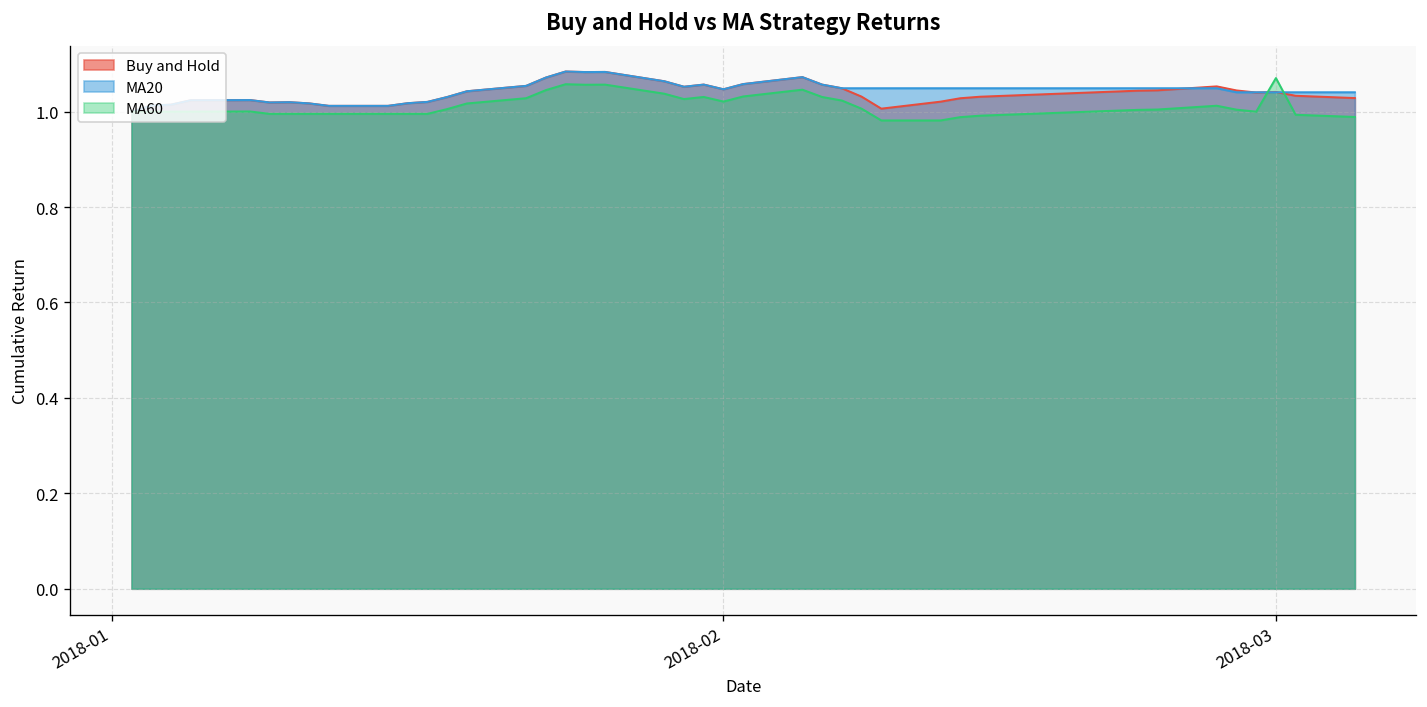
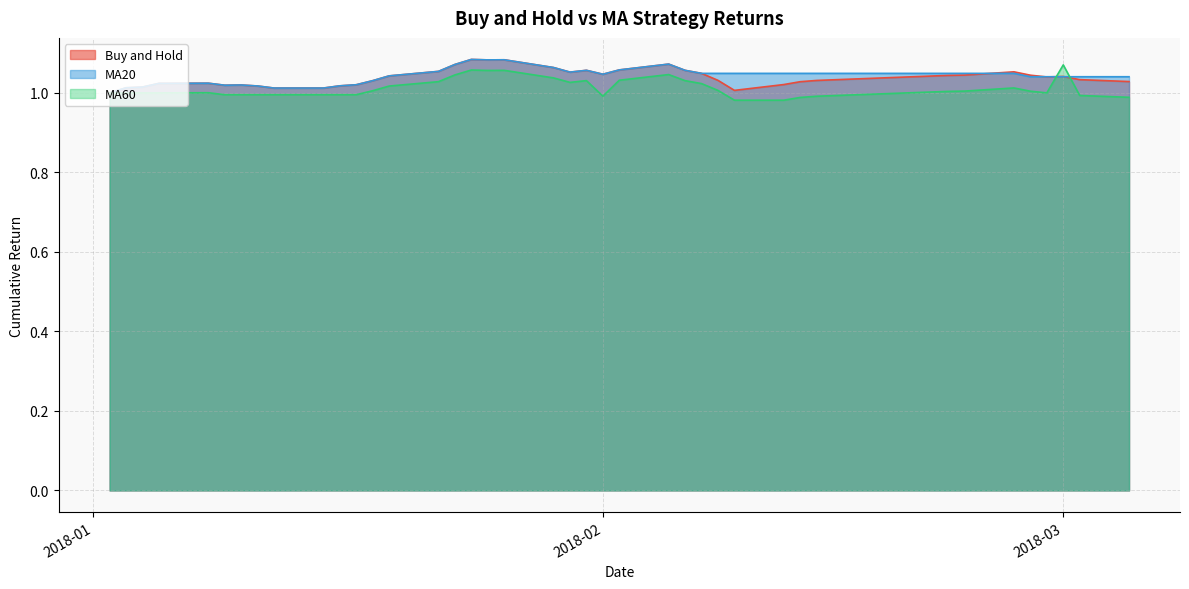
  {
    "MA60": {
-     "2018-02": 1.02,
+     "2018-02": 0.99,
      "2018-03": 1.07
    }
  }
